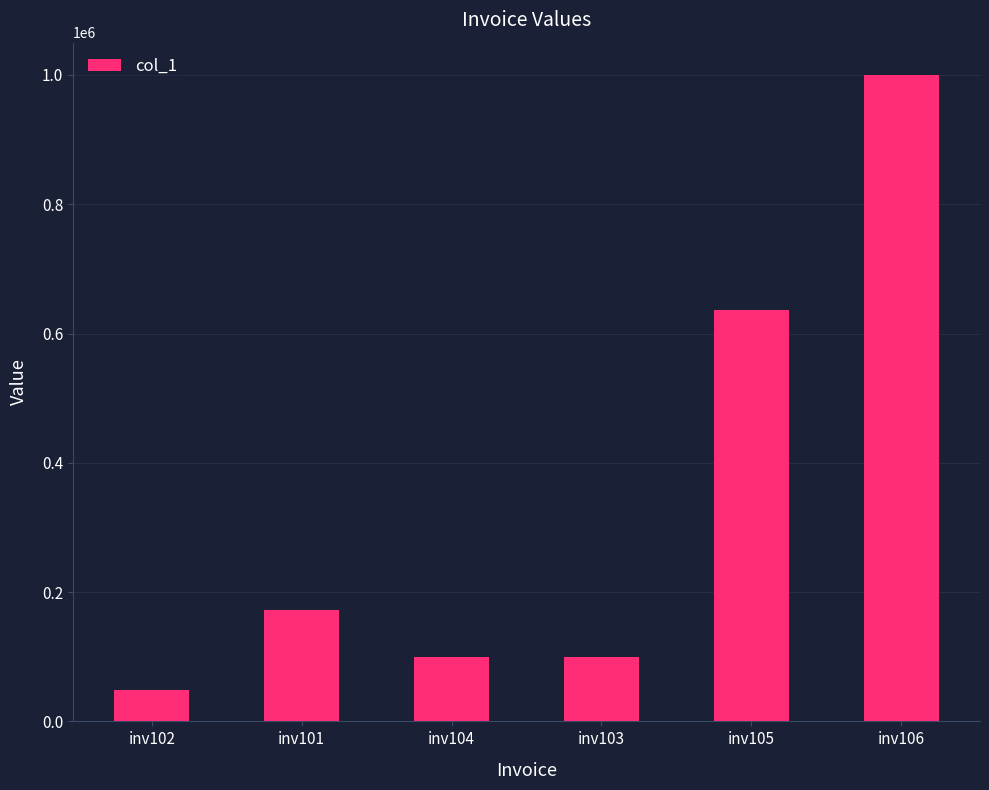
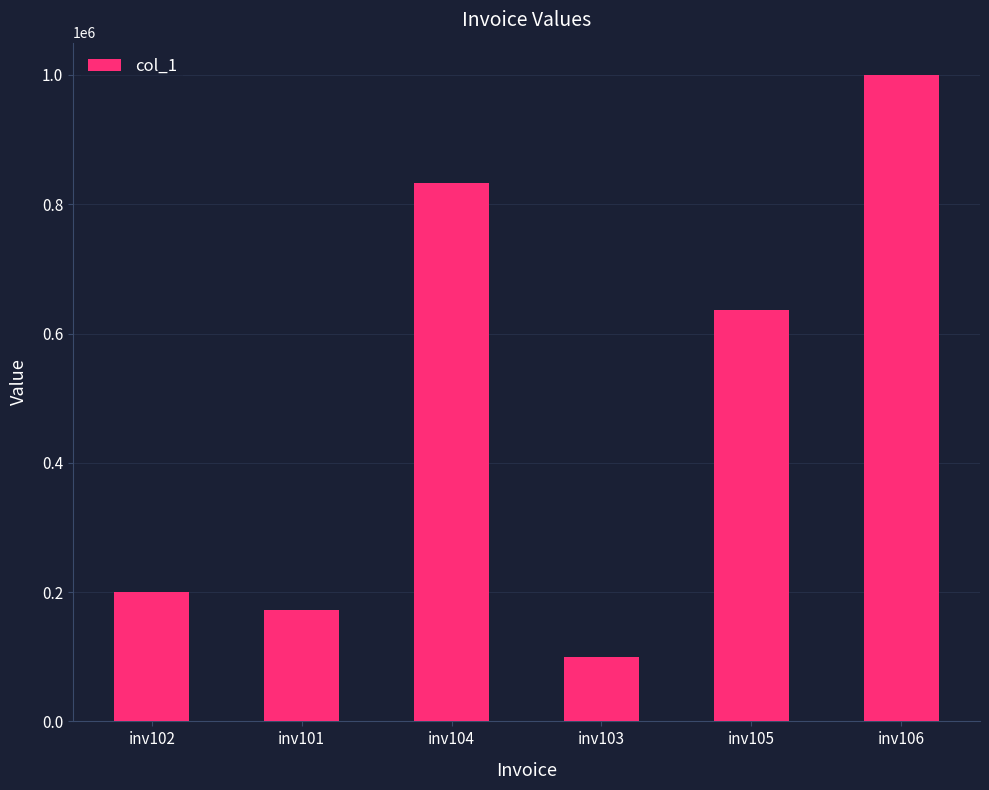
  {
-   "inv102": 50000,
+   "inv102": 200000,
    "inv101": 170000,
-   "inv104": 100000,
+   "inv104": 830000,
    "inv103": 100000,
    "inv105": 640000,
    "inv106": 1000000
  }
